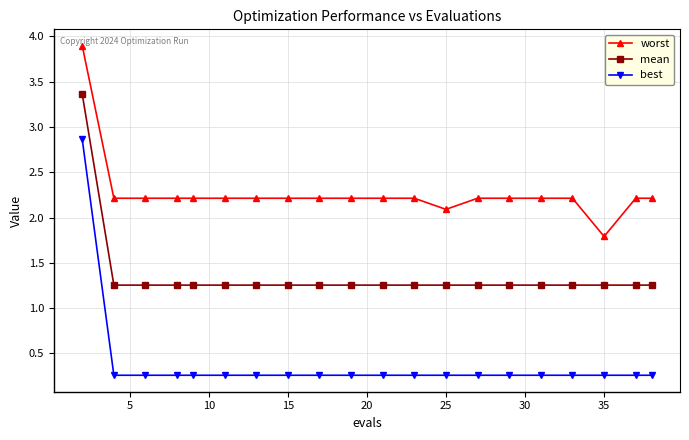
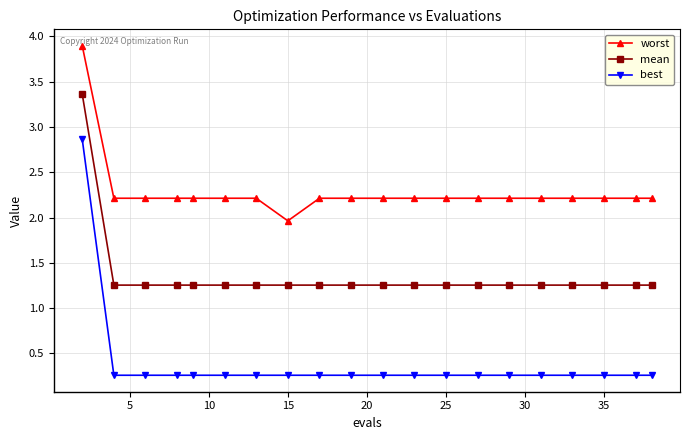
  {
    "worst": {
-     "15": 2.2,
-     "25": 2.1,
-     "35": 1.8
+     "15": 2.0,
+     "25": 2.2,
+     "35": 2.2
    },
    "mean": {
      "15": 1.3,
      "25": 1.3,
      "35": 1.3
    },
    "best": {
      "15": 0.3,
      "25": 0.3,
      "35": 0.3
    }
  }
